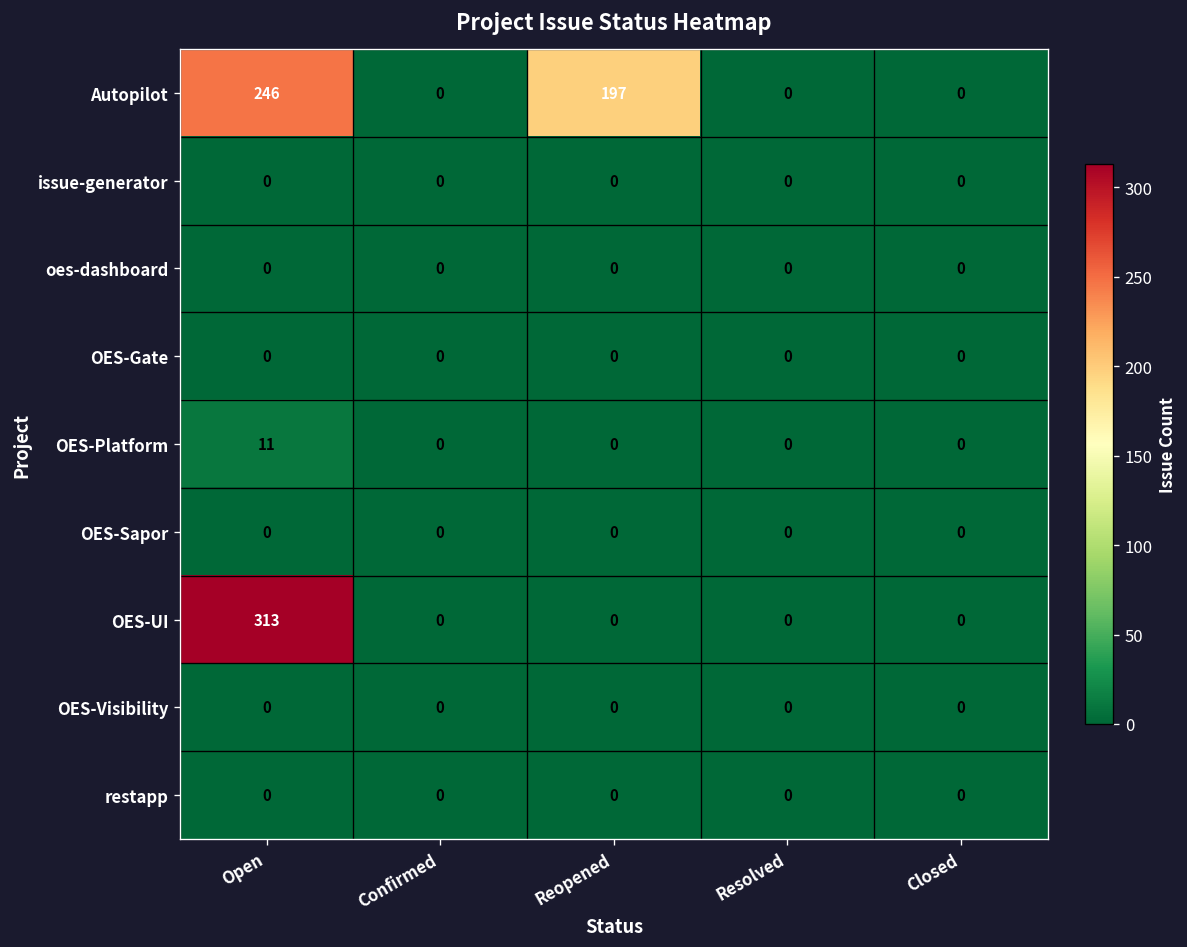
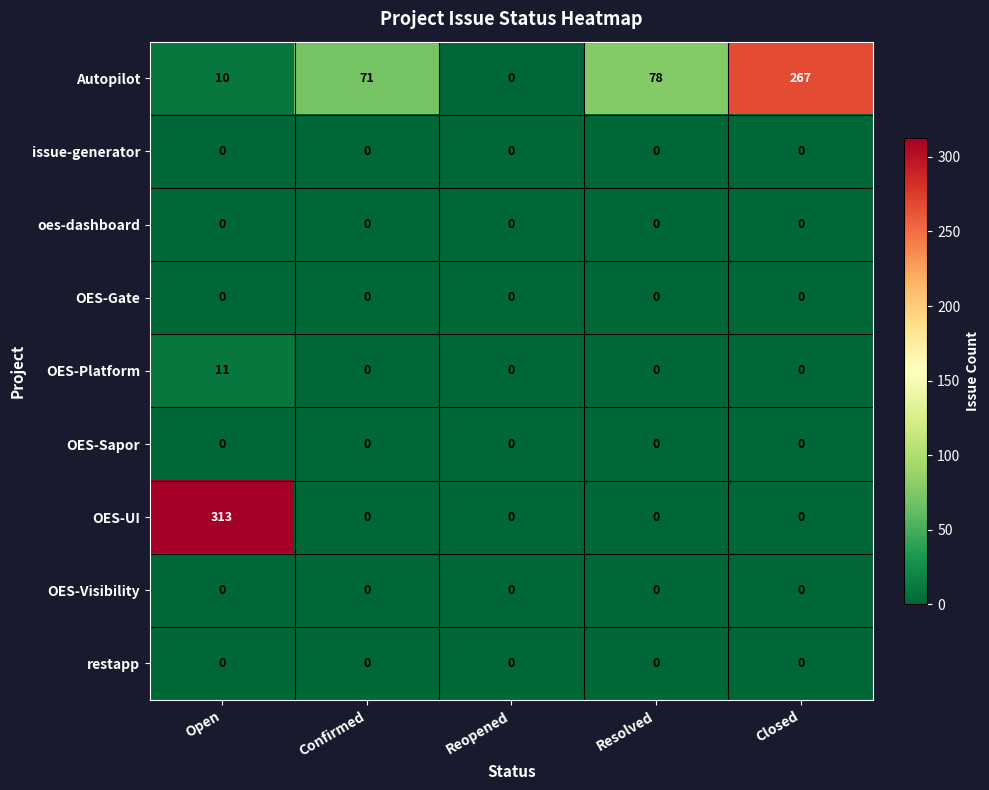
  {
    "Autopilot": {
-     "Open": 246,
-     "Confirmed": 0,
-     "Reopened": 197,
-     "Resolved": 0,
-     "Closed": 0
+     "Open": 10,
+     "Confirmed": 71,
+     "Reopened": 0,
+     "Resolved": 78,
+     "Closed": 267
    },
    "issue-generator": {
      "Open": 0,
      "Confirmed": 0,
      "Reopened": 0,
      "Resolved": 0,
      "Closed": 0
    },
    "oes-dashboard": {
      "Open": 0,
      "Confirmed": 0,
      "Reopened": 0,
      "Resolved": 0,
      "Closed": 0
    },
    "OES-Gate": {
      "Open": 0,
      "Confirmed": 0,
      "Reopened": 0,
      "Resolved": 0,
      "Closed": 0
    },
    "OES-Platform": {
      "Open": 11,
      "Confirmed": 0,
      "Reopened": 0,
      "Resolved": 0,
      "Closed": 0
    },
    "OES-Sapor": {
      "Open": 0,
      "Confirmed": 0,
      "Reopened": 0,
      "Resolved": 0,
      "Closed": 0
    },
    "OES-UI": {
      "Open": 313,
      "Confirmed": 0,
      "Reopened": 0,
      "Resolved": 0,
      "Closed": 0
    },
    "OES-Visibility": {
      "Open": 0,
      "Confirmed": 0,
      "Reopened": 0,
      "Resolved": 0,
      "Closed": 0
    },
    "restapp": {
      "Open": 0,
      "Confirmed": 0,
      "Reopened": 0,
      "Resolved": 0,
      "Closed": 0
    }
  }
